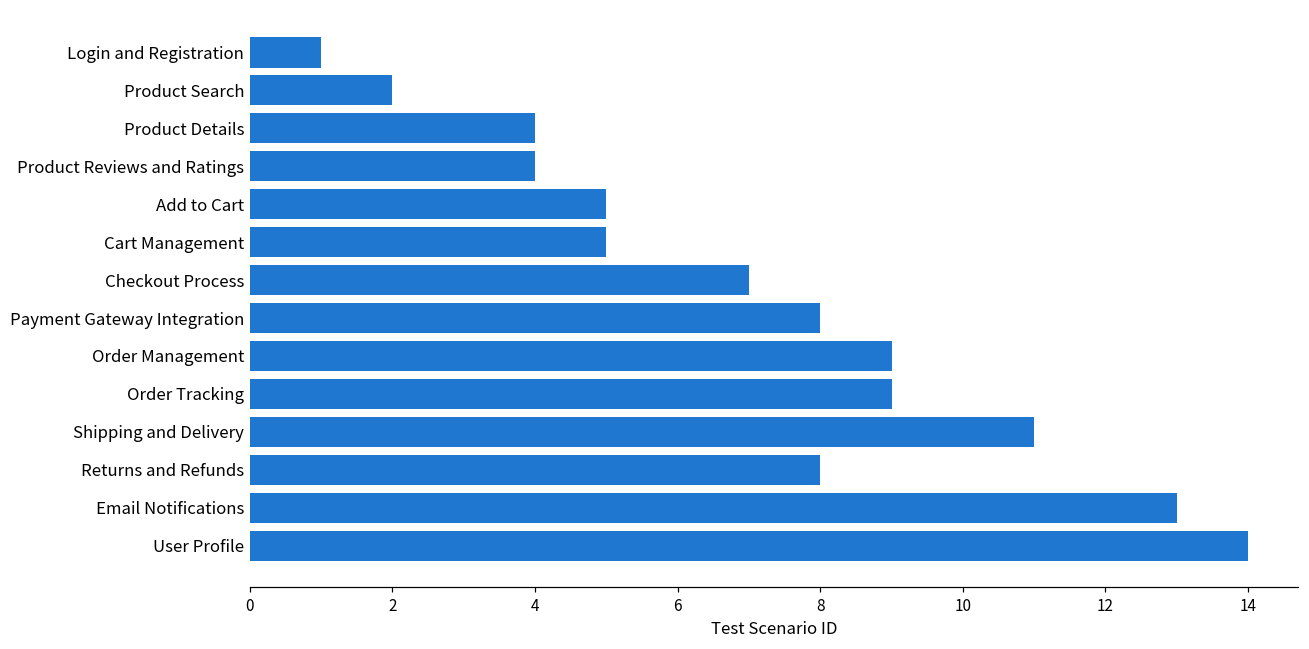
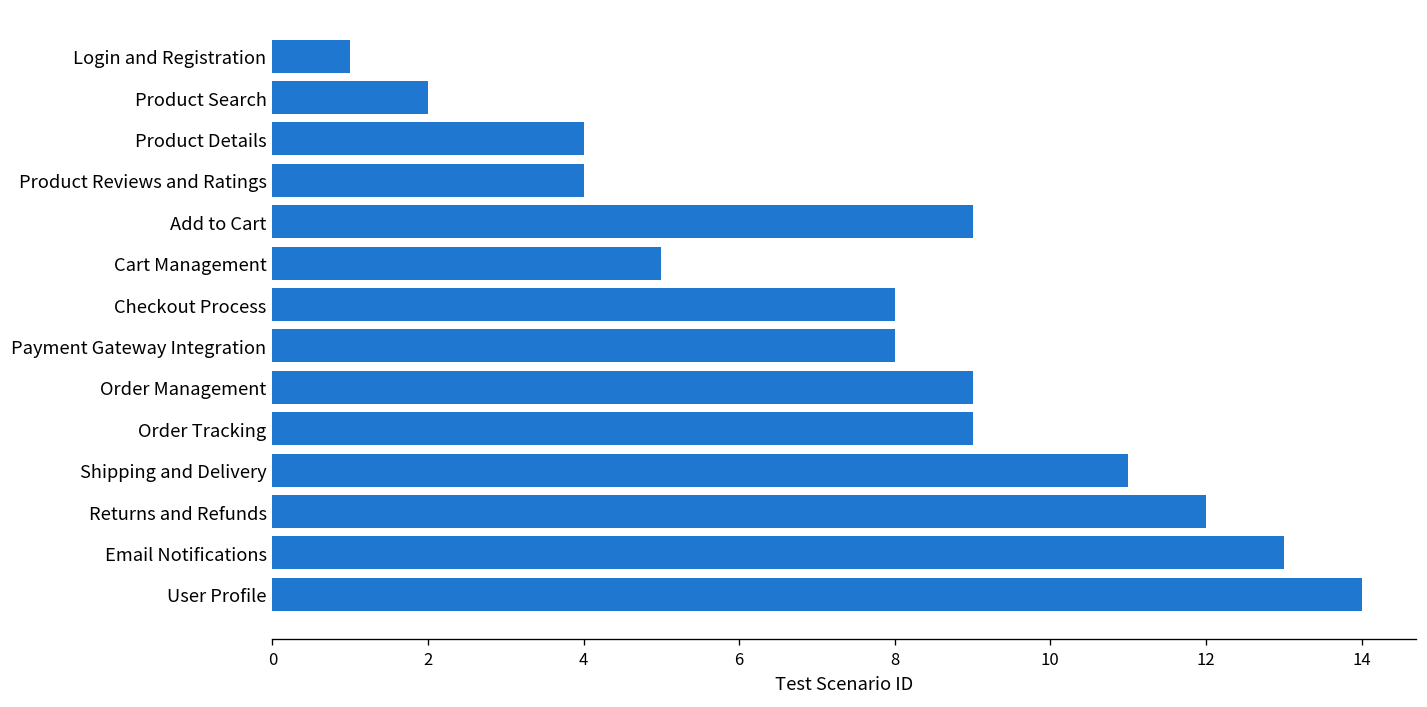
  {
    "Login and Registration": 1,
    "Product Search": 2,
    "Product Details": 4,
    "Product Reviews and Ratings": 4,
-   "Add to Cart": 5,
+   "Add to Cart": 9,
    "Cart Management": 5,
-   "Checkout Process": 7,
+   "Checkout Process": 8,
    "Payment Gateway Integration": 8,
    "Order Management": 9,
    "Order Tracking": 9,
    "Shipping and Delivery": 11,
-   "Returns and Refunds": 8,
+   "Returns and Refunds": 12,
    "Email Notifications": 13,
    "User Profile": 14
  }
